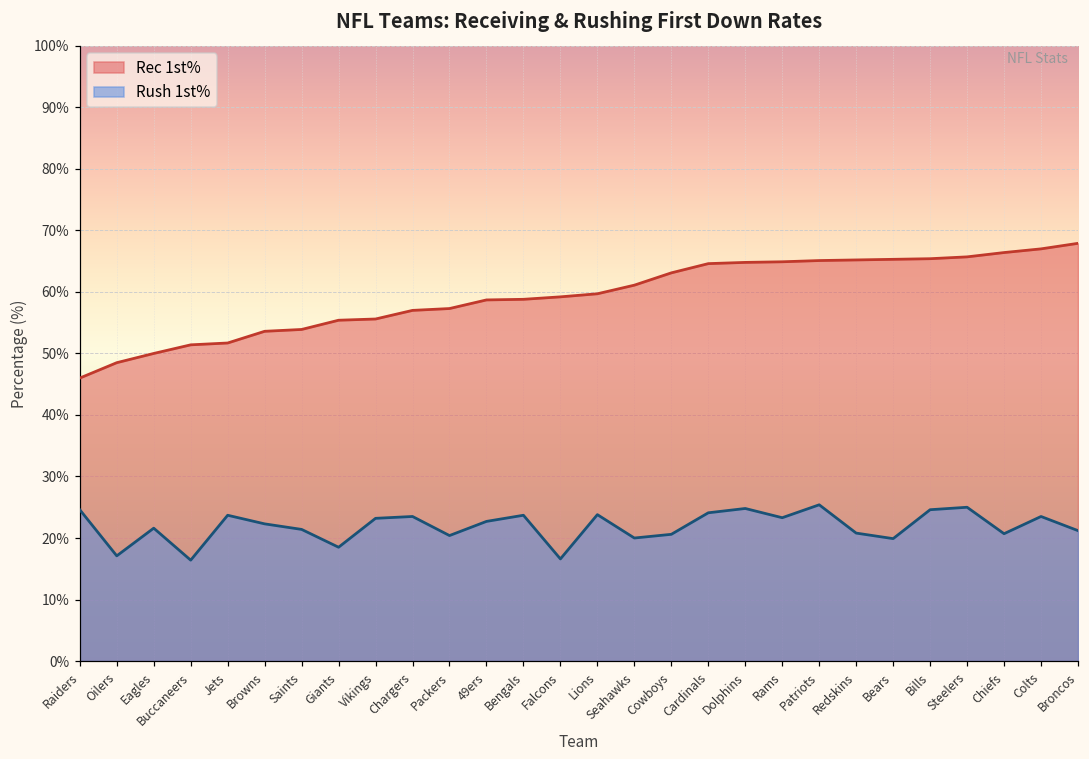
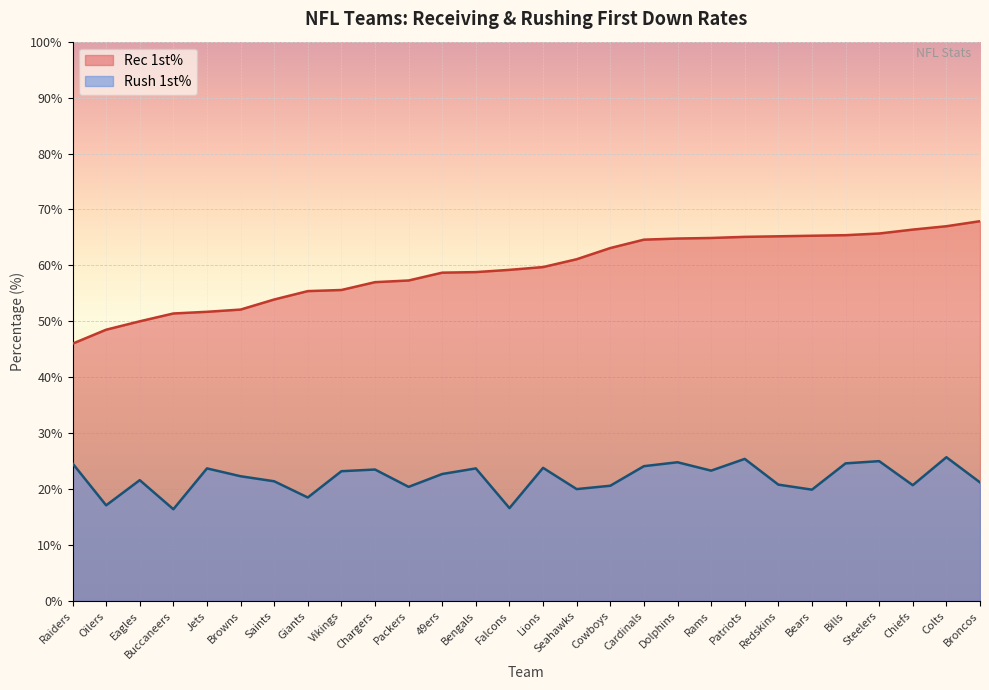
  {
    "Rec 1st%": {
      "Raiders": "46%",
      "Oilers": "49%",
      "Eagles": "50%",
      "Buccaneers": "51%",
      "Jets": "52%",
-     "Browns": "54%",
+     "Browns": "52%",
      "Saints": "54%",
      "Giants": "55%",
      "Vikings": "56%",
      "Chargers": "57%",
      "Packers": "57%",
      "49ers": "59%",
      "Bengals": "59%",
      "Falcons": "59%",
      "Lions": "60%",
      "Seahawks": "61%",
      "Cowboys": "63%",
      "Cardinals": "65%",
      "Dolphins": "65%",
      "Rams": "65%",
      "Patriots": "65%",
      "Redskins": "65%",
      "Bears": "65%",
      "Bills": "65%",
      "Steelers": "66%",
      "Chiefs": "66%",
      "Colts": "67%",
      "Broncos": "68%"
    },
    "Rush 1st%": {
      "Raiders": "25%",
      "Oilers": "17%",
      "Eagles": "22%",
      "Buccaneers": "16%",
      "Jets": "24%",
      "Browns": "22%",
      "Saints": "21%",
      "Giants": "19%",
      "Vikings": "23%",
      "Chargers": "24%",
      "Packers": "20%",
      "49ers": "23%",
      "Bengals": "24%",
      "Falcons": "17%",
      "Lions": "24%",
      "Seahawks": "20%",
      "Cowboys": "21%",
      "Cardinals": "24%",
      "Dolphins": "25%",
      "Rams": "23%",
      "Patriots": "25%",
      "Redskins": "21%",
      "Bears": "20%",
      "Bills": "25%",
      "Steelers": "25%",
      "Chiefs": "21%",
-     "Colts": "24%",
+     "Colts": "26%",
      "Broncos": "21%"
    }
  }
